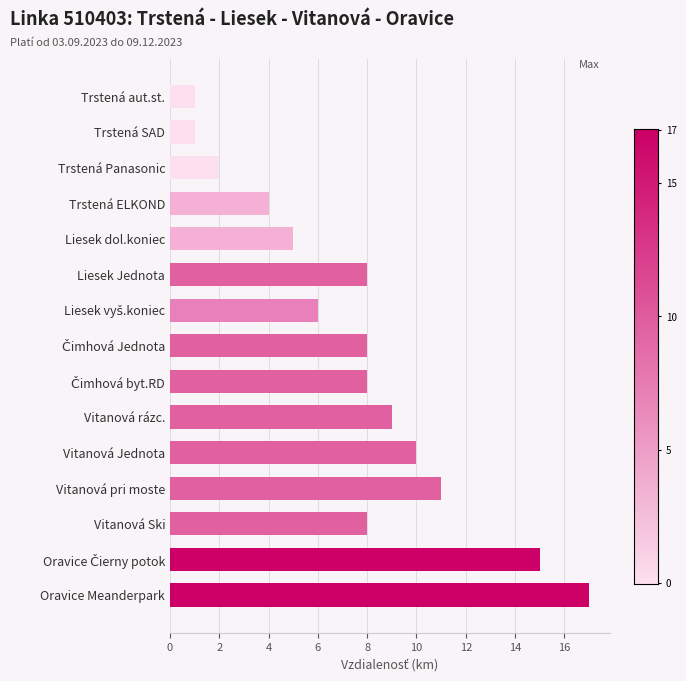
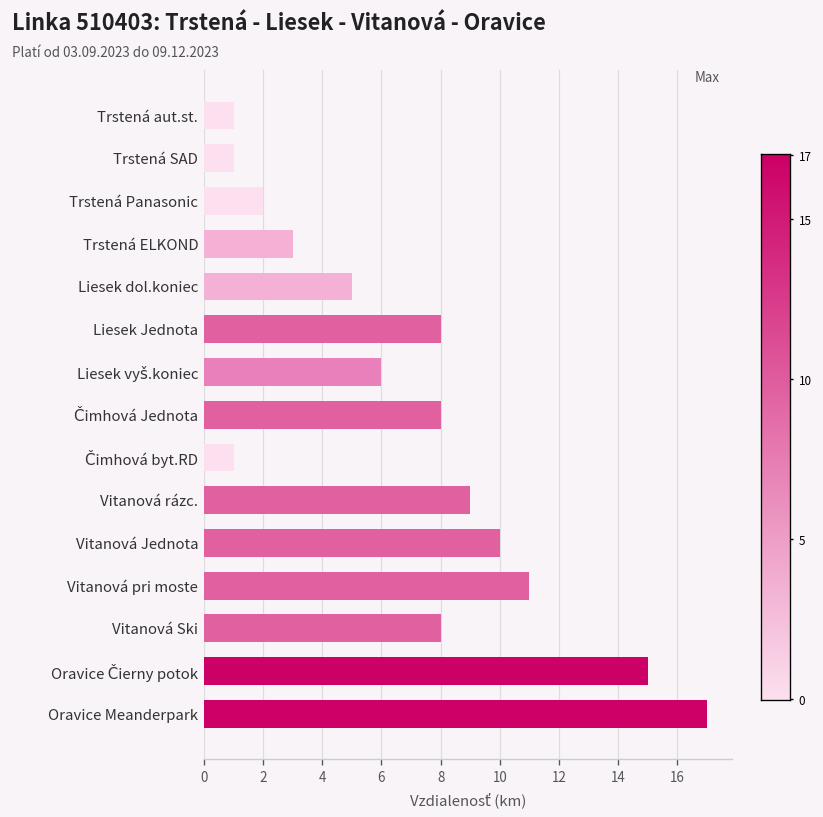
  {
    "Trstená aut.st.": 1,
    "Trstená SAD": 1,
    "Trstená Panasonic": 2,
-   "Trstená ELKOND": 4,
+   "Trstená ELKOND": 3,
    "Liesek dol.koniec": 5,
    "Liesek Jednota": 8,
    "Liesek vyš.koniec": 6,
    "Čimhová Jednota": 8,
-   "Čimhová byt.RD": 8,
+   "Čimhová byt.RD": 1,
    "Vitanová rázc.": 9,
    "Vitanová Jednota": 10,
    "Vitanová pri moste": 11,
    "Vitanová Ski": 8,
    "Oravice Čierny potok": 15,
    "Oravice Meanderpark": 17
  }
